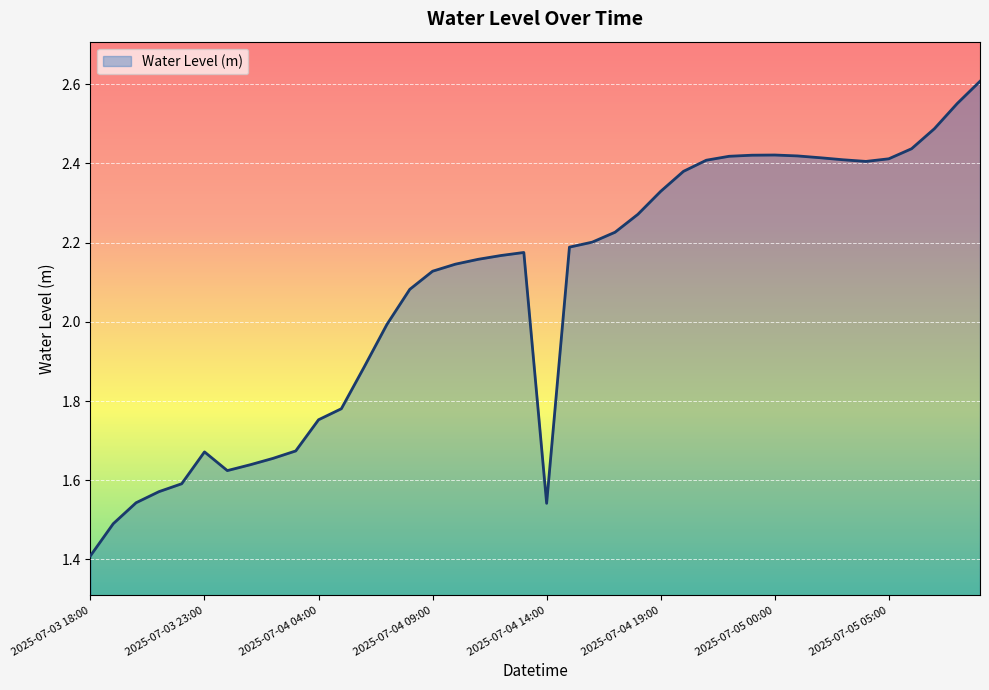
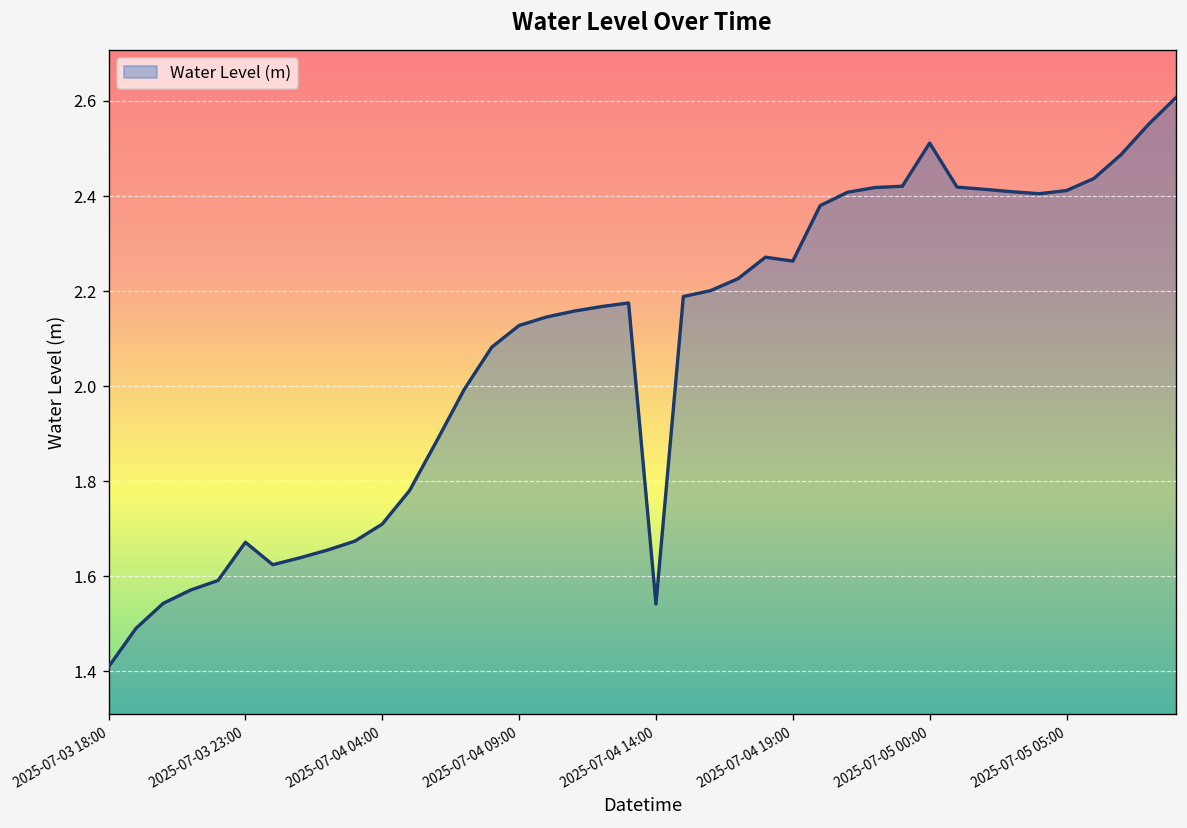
  {
    "2025-07-03 18:00": 1.41,
    "2025-07-03 23:00": 1.67,
-   "2025-07-04 04:00": 1.75,
+   "2025-07-04 04:00": 1.71,
    "2025-07-04 09:00": 2.13,
    "2025-07-04 14:00": 1.54,
-   "2025-07-04 19:00": 2.33,
-   "2025-07-05 00:00": 2.42,
+   "2025-07-04 19:00": 2.26,
+   "2025-07-05 00:00": 2.51,
    "2025-07-05 05:00": 2.41
  }
